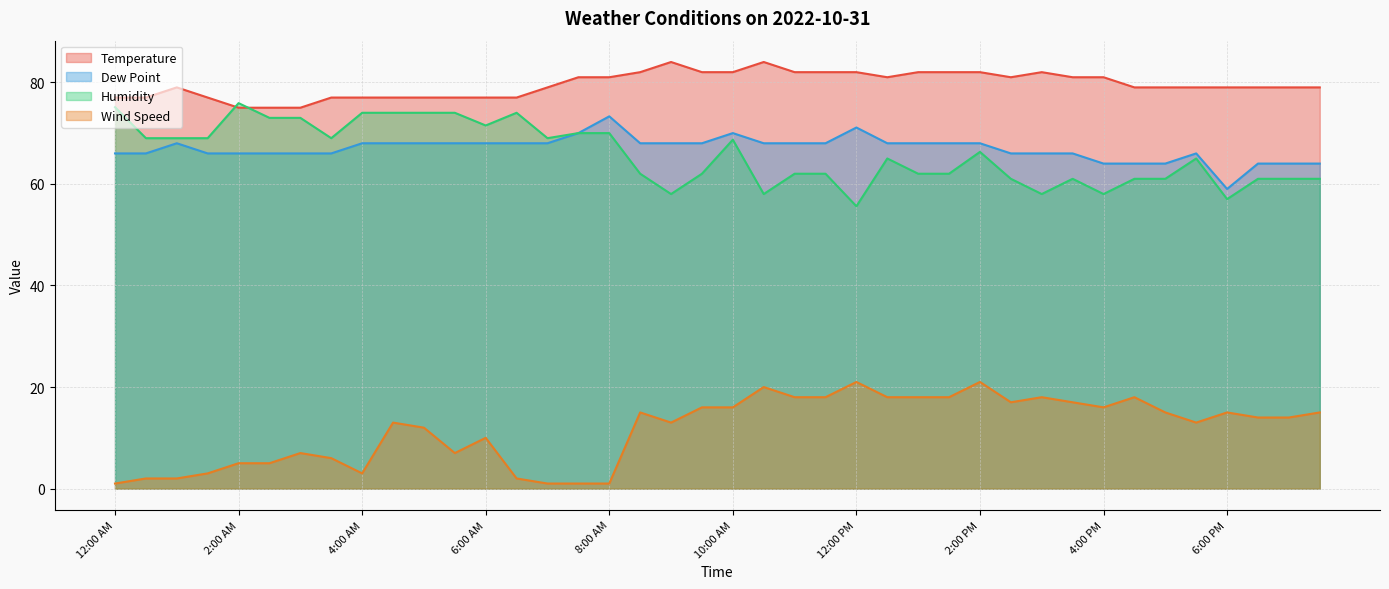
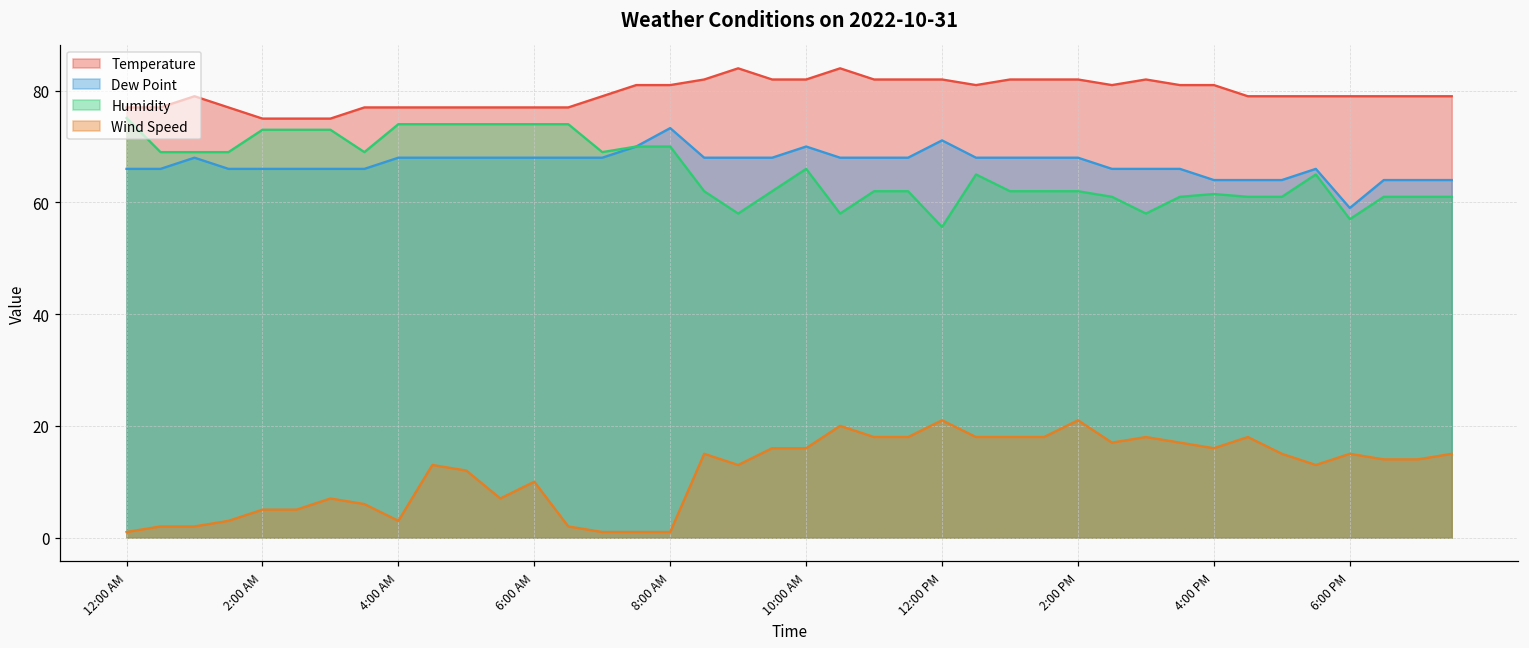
  {
    "Dew Point": {
      "12:00 AM": 66,
      "2:00 AM": 66,
      "4:00 AM": 68,
      "6:00 AM": 68,
      "8:00 AM": 73,
      "10:00 AM": 70,
      "12:00 PM": 71,
      "2:00 PM": 68,
      "4:00 PM": 64,
      "6:00 PM": 59
    },
    "Humidity": {
-     "2:00 AM": 76,
+     "2:00 AM": 73,
      "4:00 AM": 74,
-     "6:00 AM": 72,
+     "6:00 AM": 74,
      "8:00 AM": 70,
-     "10:00 AM": 69,
+     "10:00 AM": 66,
      "12:00 PM": 56,
-     "2:00 PM": 66,
-     "4:00 PM": 58,
+     "2:00 PM": 62,
+     "4:00 PM": 62,
      "6:00 PM": 57
    }
  }
